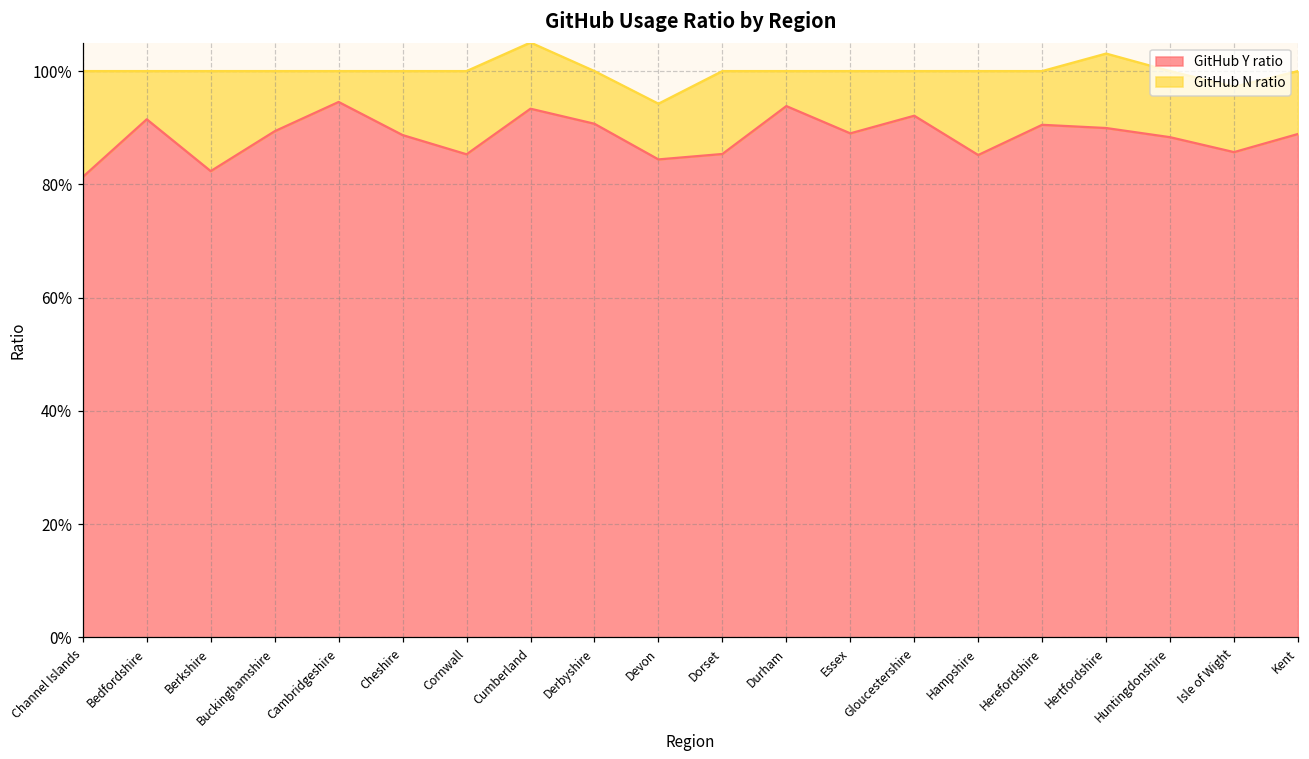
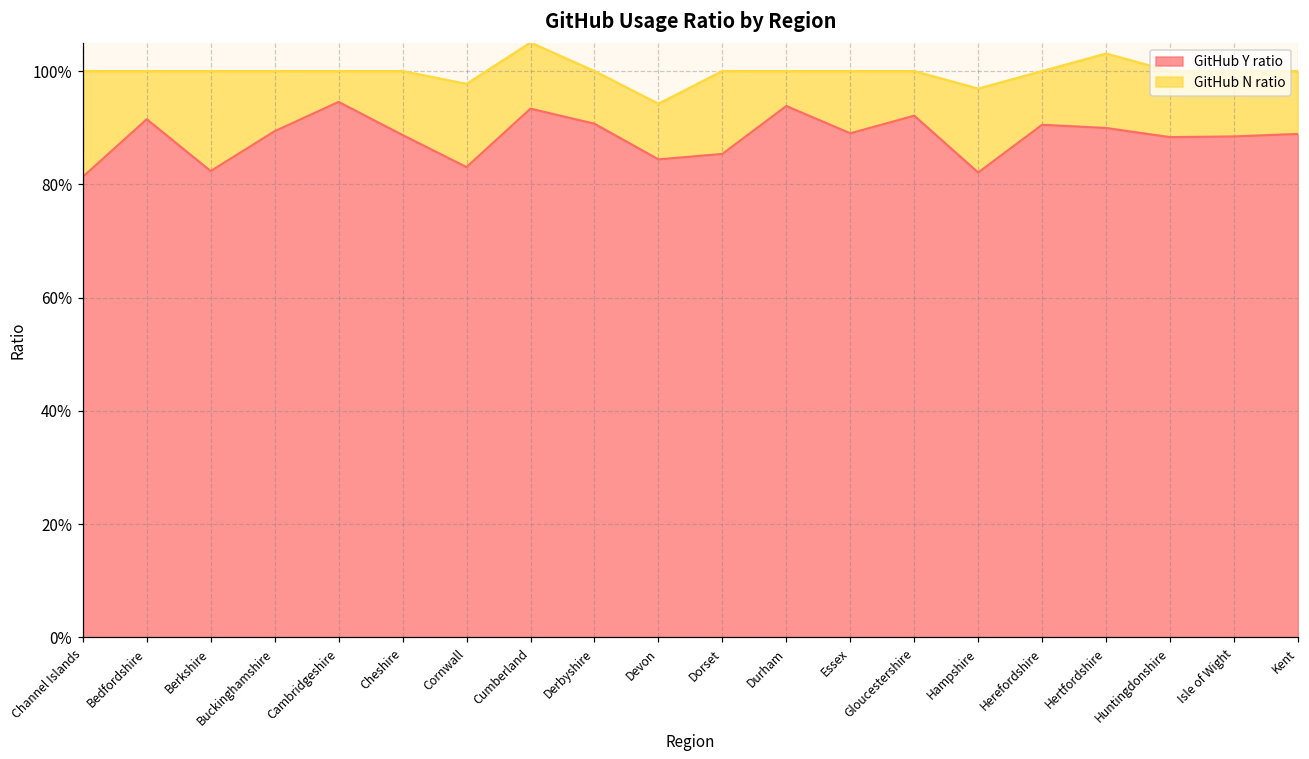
  {
    "GitHub Y ratio": {
      "Channel Islands": "81%",
      "Bedfordshire": "91%",
      "Berkshire": "82%",
      "Buckinghamshire": "89%",
      "Cambridgeshire": "95%",
      "Cheshire": "89%",
-     "Cornwall": "85%",
+     "Cornwall": "83%",
      "Cumberland": "93%",
      "Derbyshire": "91%",
      "Devon": "84%",
      "Dorset": "85%",
      "Durham": "94%",
      "Essex": "89%",
      "Gloucestershire": "92%",
-     "Hampshire": "85%",
+     "Hampshire": "82%",
      "Herefordshire": "91%",
      "Hertfordshire": "90%",
      "Huntingdonshire": "88%",
-     "Isle of Wight": "86%",
+     "Isle of Wight": "88%",
      "Kent": "89%"
    },
    "GitHub N ratio": {
      "Channel Islands": "19%",
      "Bedfordshire": "9%",
      "Berkshire": "18%",
      "Buckinghamshire": "11%",
      "Cambridgeshire": "5%",
      "Cheshire": "11%",
      "Cornwall": "15%",
      "Cumberland": "12%",
      "Derbyshire": "9%",
      "Devon": "10%",
      "Dorset": "15%",
      "Durham": "6%",
      "Essex": "11%",
      "Gloucestershire": "8%",
      "Hampshire": "15%",
      "Herefordshire": "9%",
      "Hertfordshire": "13%",
      "Kent": "11%"
    }
  }
